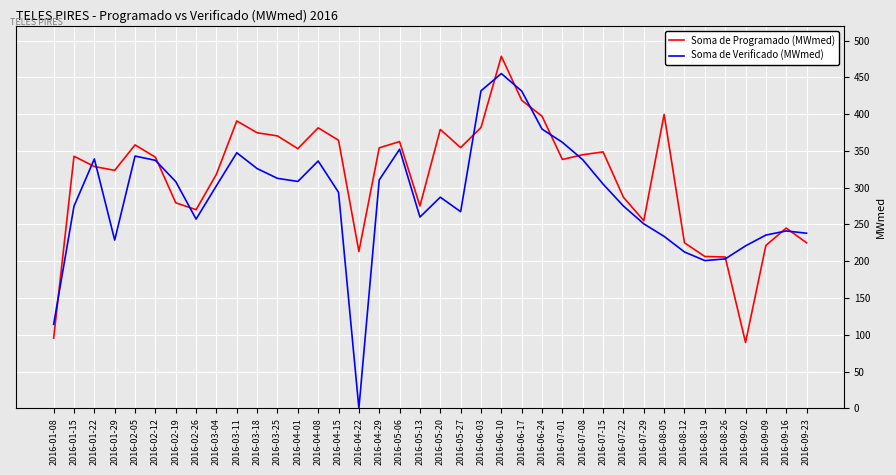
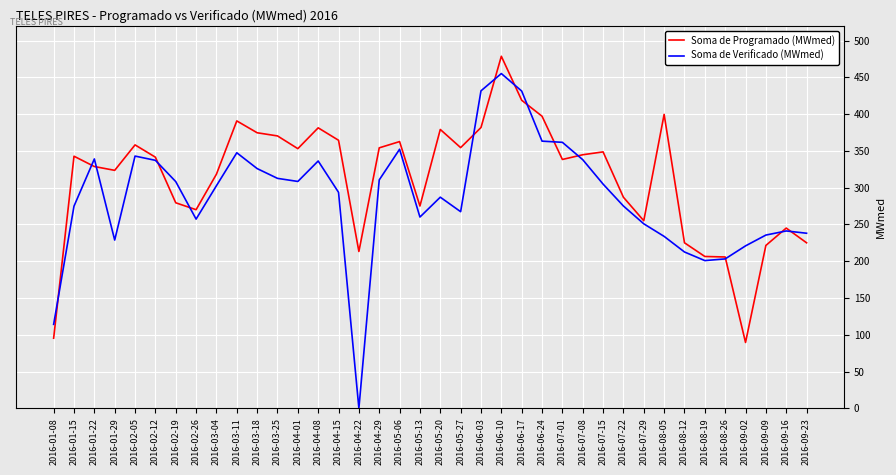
  {
    "Soma de Programado (MWmed)": {
      "2016-01-08": 100,
      "2016-01-15": 340,
      "2016-01-22": 330,
      "2016-01-29": 320,
      "2016-02-05": 360,
      "2016-02-12": 340,
      "2016-02-19": 280,
      "2016-02-26": 270,
      "2016-03-04": 320,
      "2016-03-11": 390,
      "2016-03-18": 370,
      "2016-03-25": 370,
      "2016-04-01": 350,
      "2016-04-08": 380,
      "2016-04-15": 360,
      "2016-04-22": 210,
      "2016-04-29": 350,
      "2016-05-06": 360,
      "2016-05-13": 280,
      "2016-05-20": 380,
      "2016-05-27": 350,
      "2016-06-03": 380,
      "2016-06-10": 480,
      "2016-06-17": 420,
      "2016-06-24": 400,
      "2016-07-01": 340,
      "2016-07-08": 340,
      "2016-07-15": 350,
      "2016-07-22": 290,
      "2016-07-29": 260,
      "2016-08-05": 400,
      "2016-08-12": 230,
      "2016-08-19": 210,
      "2016-09-02": 90,
      "2016-09-09": 220,
      "2016-09-16": 250,
      "2016-09-23": 230
    },
    "Soma de Verificado (MWmed)": {
      "2016-01-08": 110,
      "2016-01-15": 270,
      "2016-01-22": 340,
      "2016-01-29": 230,
      "2016-02-05": 340,
      "2016-02-12": 340,
      "2016-02-19": 310,
      "2016-02-26": 260,
      "2016-03-04": 300,
      "2016-03-11": 350,
      "2016-03-18": 330,
      "2016-03-25": 310,
      "2016-04-01": 310,
      "2016-04-08": 340,
      "2016-04-15": 290,
      "2016-04-22": 0,
      "2016-04-29": 310,
      "2016-05-06": 350,
      "2016-05-13": 260,
      "2016-05-20": 290,
      "2016-05-27": 270,
      "2016-06-03": 430,
      "2016-06-10": 460,
      "2016-06-17": 430,
-     "2016-06-24": 380,
+     "2016-06-24": 360,
      "2016-07-01": 360,
      "2016-07-08": 340,
      "2016-07-15": 300,
      "2016-07-22": 280,
      "2016-07-29": 250,
      "2016-08-05": 230,
      "2016-08-12": 210,
      "2016-08-19": 200,
      "2016-09-02": 220,
      "2016-09-09": 240,
      "2016-09-16": 240,
      "2016-09-23": 240
    }
  }
